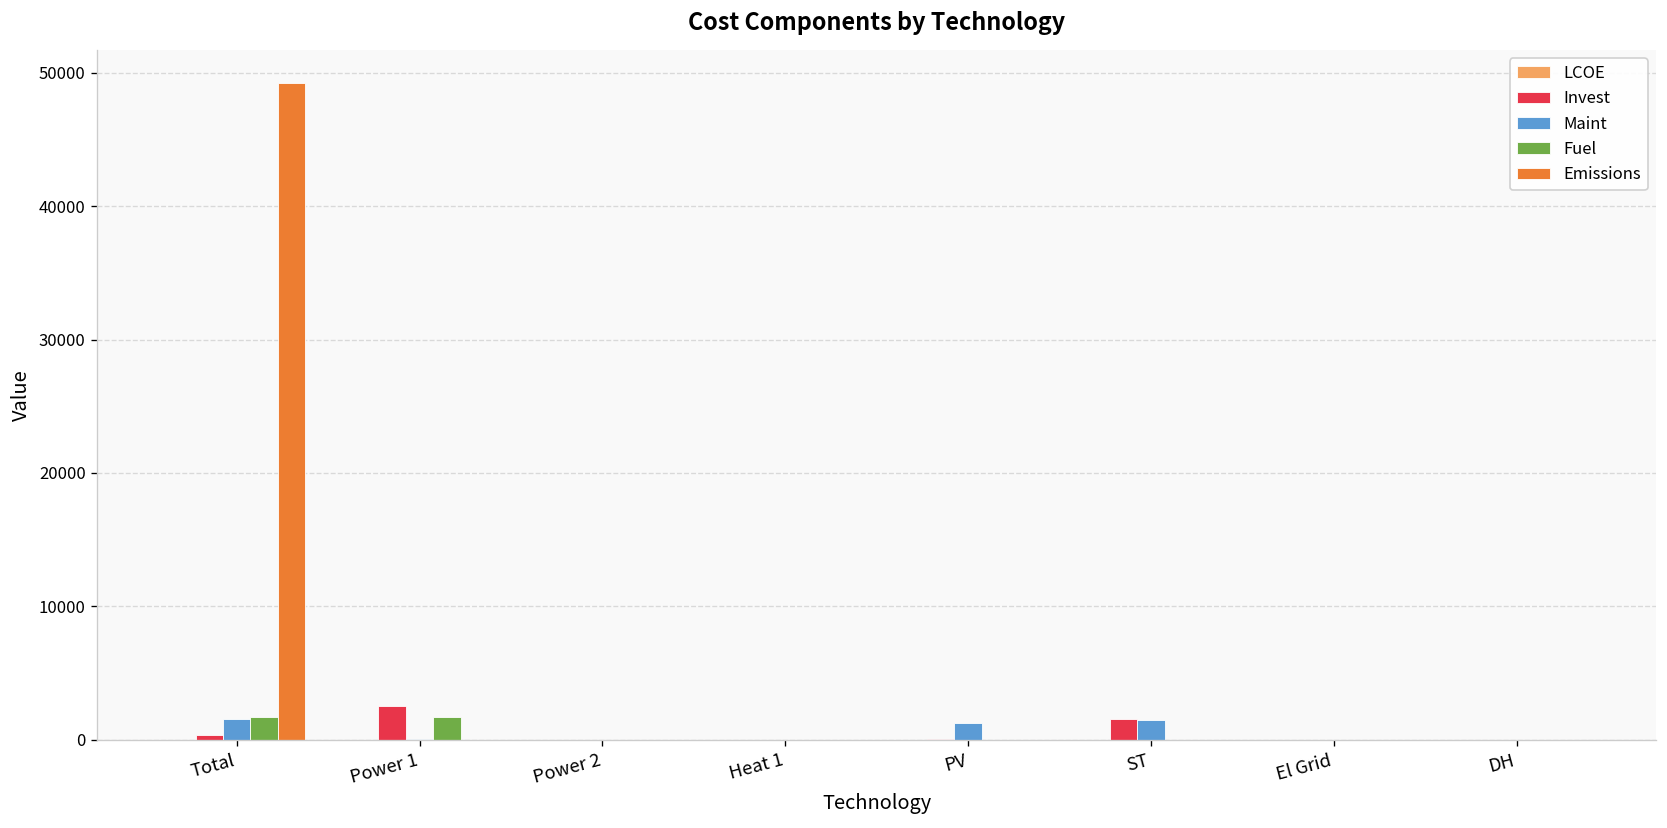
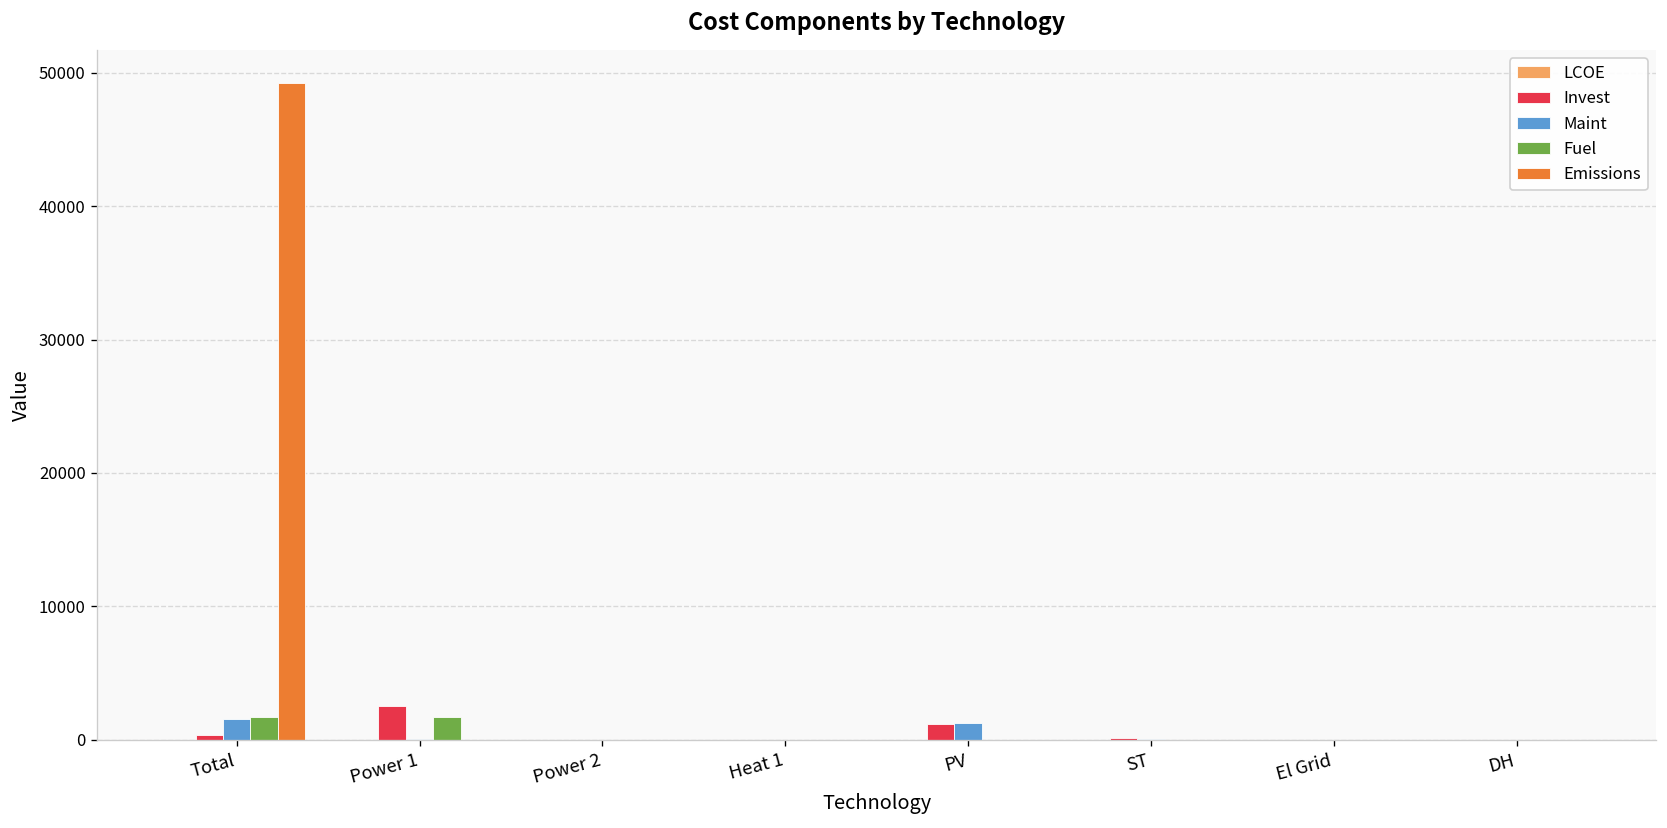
  {
    "LCOE": {
      "Total": 0,
      "Power 2": 0,
      "Heat 1": 0
    },
    "Invest": {
      "Total": 400,
      "Power 1": 2500,
      "Power 2": 0,
      "Heat 1": 0,
-     "PV": 0,
-     "ST": 1600,
+     "PV": 1200,
+     "ST": 100,
      "El Grid": 0,
      "DH": 0
    },
    "Maint": {
      "Total": 1500,
      "Power 2": 0,
      "Heat 1": 0,
      "PV": 1300,
-     "ST": 1500,
+     "ST": 100,
      "El Grid": 0,
      "DH": 0
    },
    "Fuel": {
      "Total": 1700,
      "Power 1": 1700,
      "Power 2": 0,
      "Heat 1": 0,
      "PV": 0,
      "ST": 0,
      "El Grid": 0,
      "DH": 0
    },
    "Emissions": {
      "Total": 49200,
      "Power 1": 0,
      "Power 2": 0,
      "Heat 1": 0,
      "PV": 0,
      "ST": 0,
      "El Grid": 0,
      "DH": 0
    }
  }
